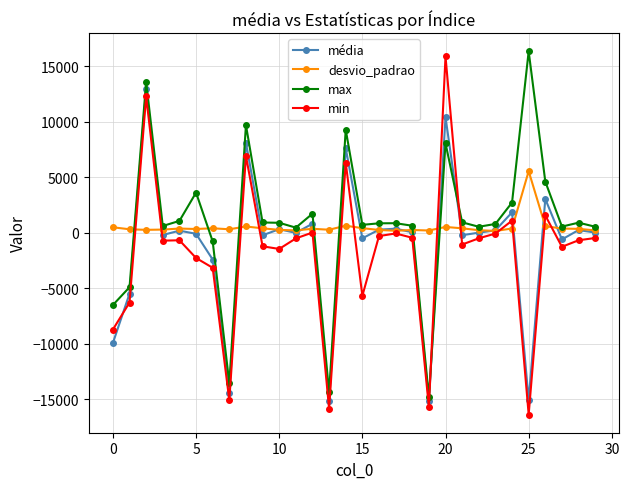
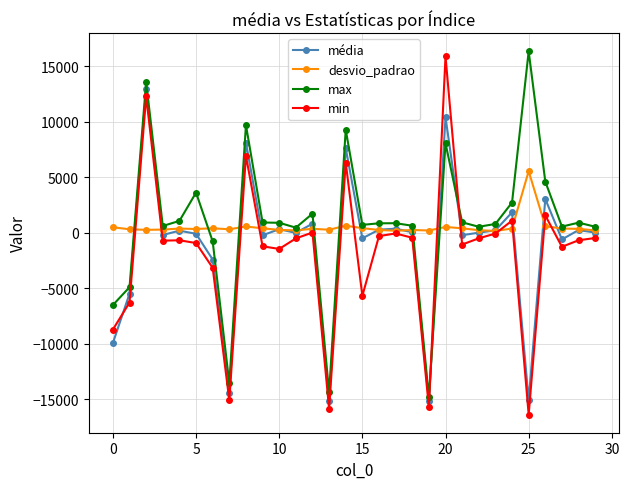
  {
    "média": {
      "0": -9900,
      "5": -100,
      "15": -500,
      "20": 10400,
      "25": -15100
    },
    "desvio_padrao": {
      "0": 500,
      "5": 300,
      "15": 400,
      "20": 500,
      "25": 5600
    },
    "max": {
      "0": -6500,
      "5": 3600,
      "10": 900,
      "15": 700,
      "20": 8100,
      "25": 16300
    },
    "min": {
      "0": -8700,
-     "5": -2300,
+     "5": -900,
      "10": -1500,
      "15": -5700,
      "20": 15900,
      "25": -16400
    }
  }
